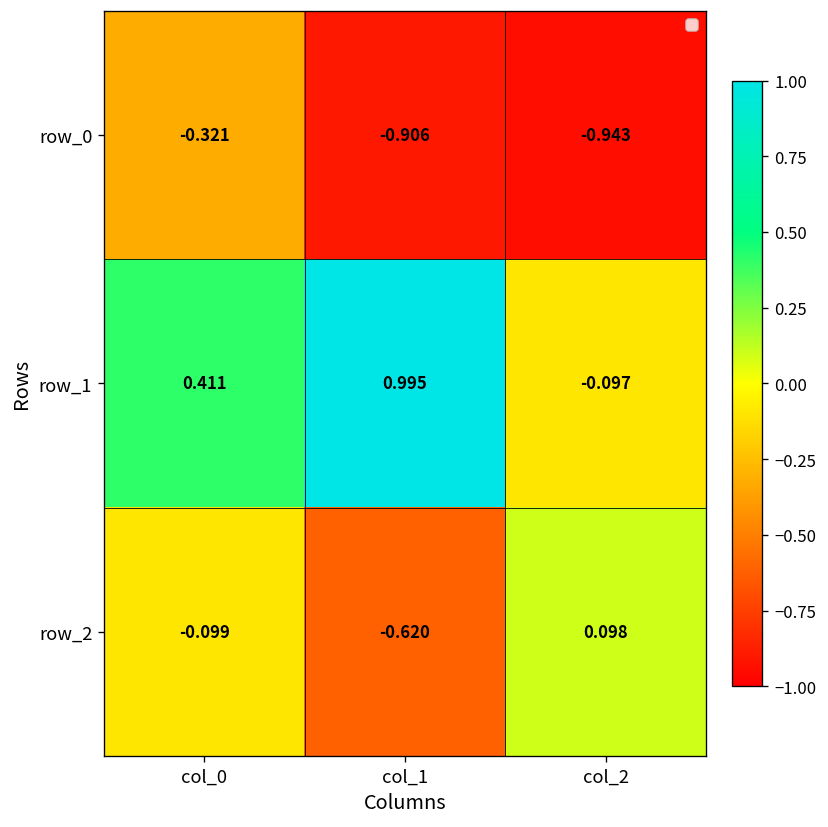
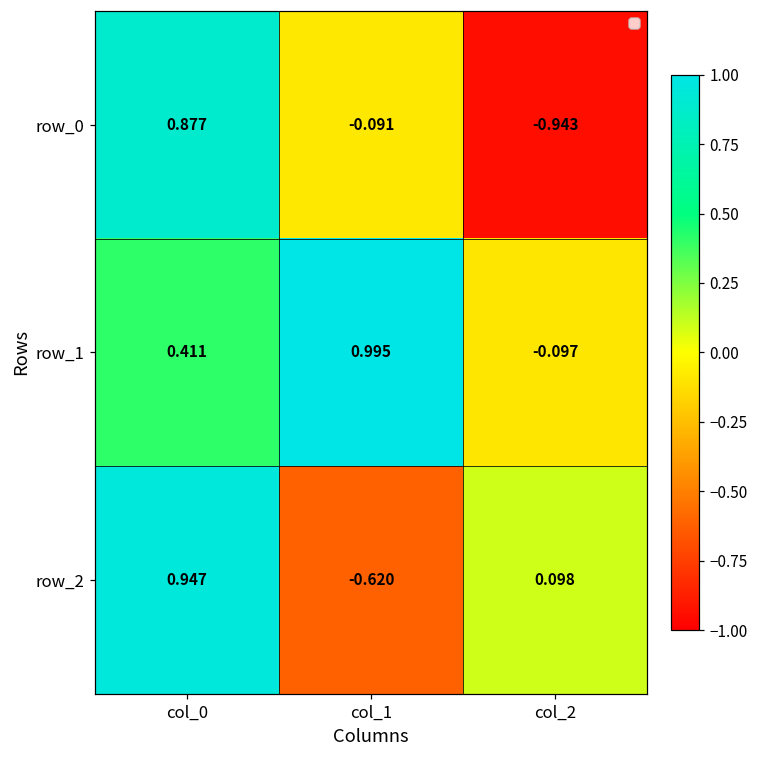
  {
    "row_0": {
-     "col_0": -0.321,
-     "col_1": -0.906,
+     "col_0": 0.877,
+     "col_1": -0.091,
      "col_2": -0.943
    },
    "row_1": {
      "col_0": 0.411,
      "col_1": 0.995,
      "col_2": -0.097
    },
    "row_2": {
-     "col_0": -0.099,
+     "col_0": 0.947,
      "col_1": -0.620,
      "col_2": 0.098
    }
  }
